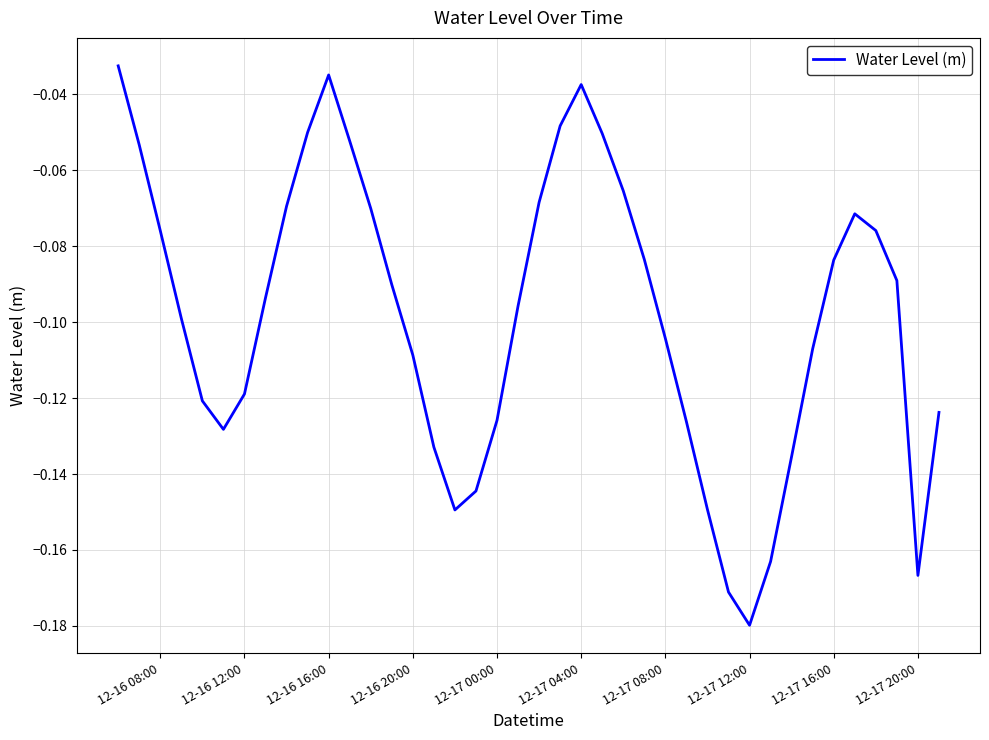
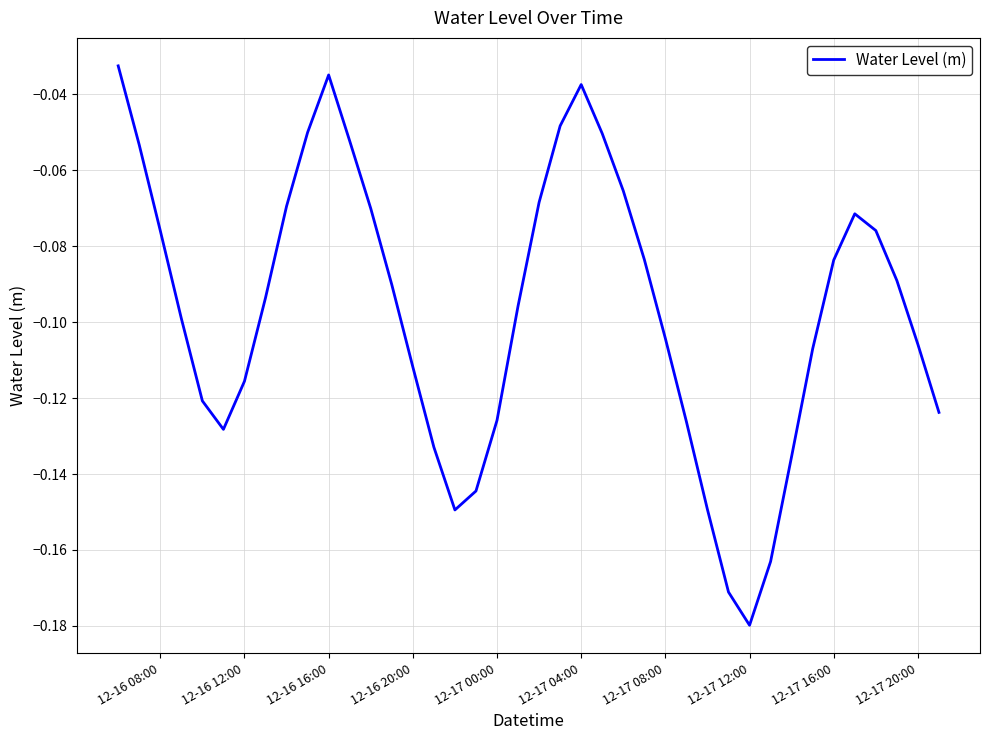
  {
    "12-16 08:00": -0.076,
-   "12-16 12:00": -0.119,
+   "12-16 12:00": -0.116,
    "12-16 16:00": -0.035,
-   "12-16 20:00": -0.109,
+   "12-16 20:00": -0.112,
    "12-17 00:00": -0.126,
    "12-17 04:00": -0.037,
    "12-17 08:00": -0.104,
    "12-17 12:00": -0.180,
    "12-17 16:00": -0.084,
-   "12-17 20:00": -0.167
+   "12-17 20:00": -0.106
  }
